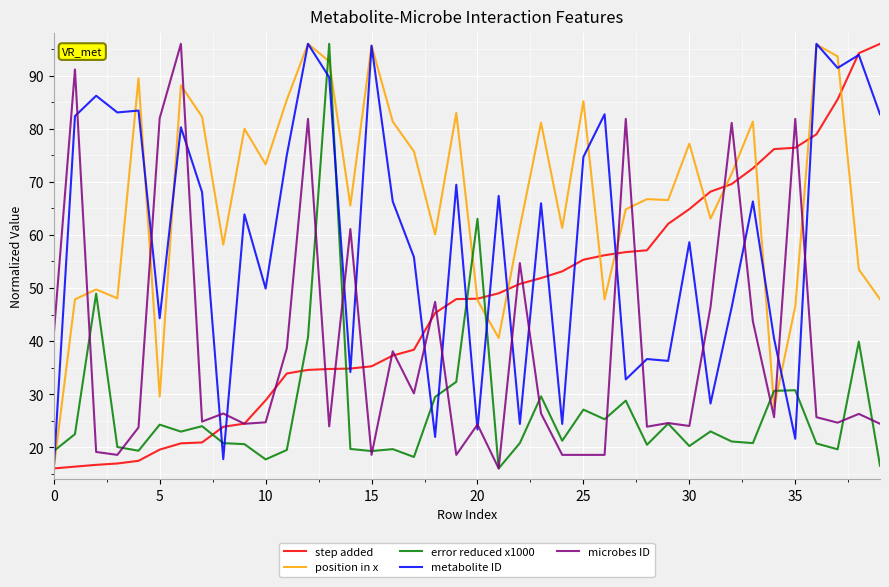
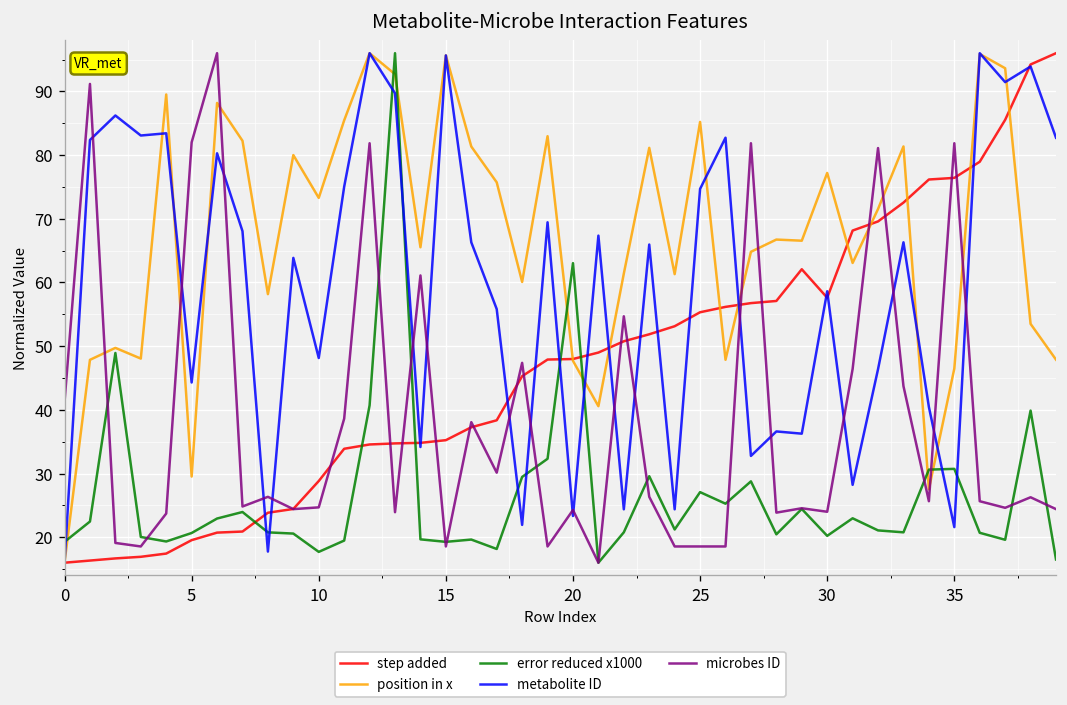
  {
    "step added": {
      "5": 20,
      "10": 29,
      "15": 35,
      "25": 55,
-     "30": 65,
+     "30": 58,
      "35": 76
    },
    "position in x": {
      "5": 30,
      "10": 73,
      "25": 85,
      "30": 77,
      "35": 46
    },
    "error reduced x1000": {
      "0": 19,
-     "5": 24,
+     "5": 21,
      "10": 18,
      "15": 19,
      "20": 63,
      "25": 27,
      "30": 20,
      "35": 31
    },
    "metabolite ID": {
      "5": 44,
-     "10": 50,
+     "10": 48,
      "20": 23,
      "25": 75,
      "30": 59,
      "35": 22
    },
    "microbes ID": {
      "0": 41,
      "5": 82,
      "10": 25,
      "15": 19,
      "20": 24,
      "25": 19,
      "30": 24,
      "35": 82
    }
  }
